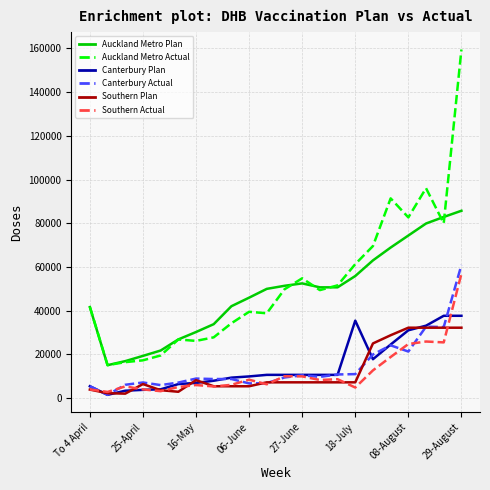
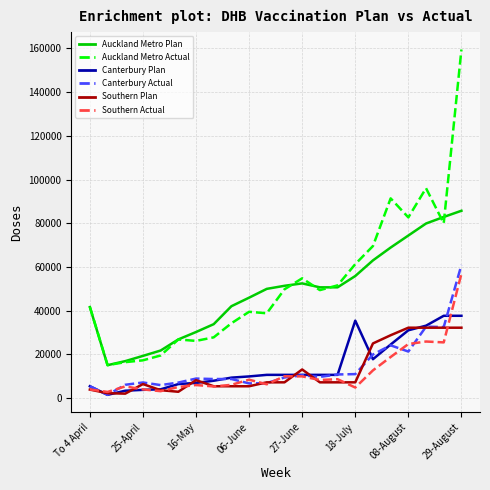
  {
    "Canterbury Plan": {
      "06-June": 10000,
      "18-July": 35000,
      "08-August": 31000,
      "29-August": 38000
    },
    "Canterbury Actual": {
      "06-June": 7000,
      "18-July": 11000,
      "08-August": 21000,
      "29-August": 61000
    },
    "Southern Plan": {
      "06-June": 5000,
-     "27-June": 7000,
+     "27-June": 13000,
      "18-July": 7000,
      "08-August": 32000,
      "29-August": 32000
    },
    "Southern Actual": {
      "06-June": 8000,
      "18-July": 5000,
      "08-August": 25000,
      "29-August": 57000
    }
  }
